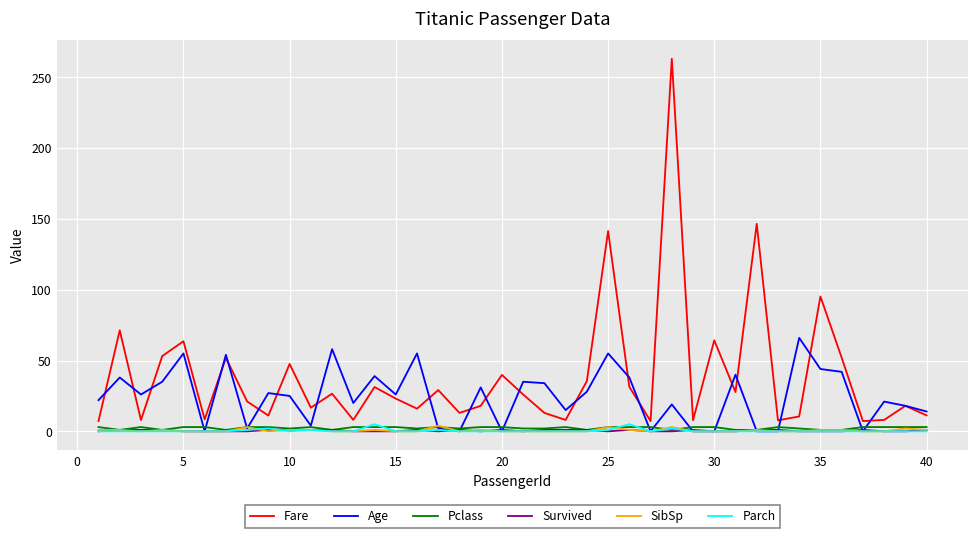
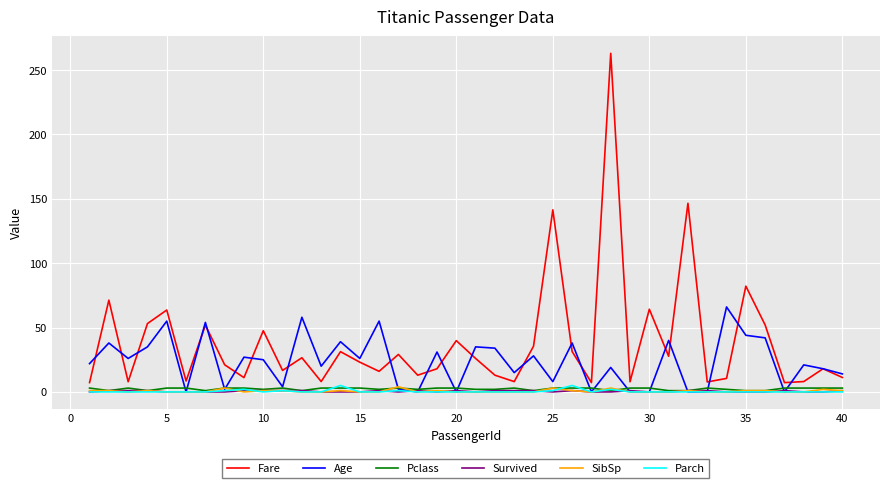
  {
    "Fare": {
      "5": 64,
      "10": 48,
      "15": 23,
      "20": 40,
      "25": 141,
      "30": 64,
-     "35": 95,
+     "35": 82,
      "40": 11
    },
    "Age": {
      "5": 55,
      "10": 25,
      "15": 26,
-     "25": 55,
+     "25": 8,
      "35": 44,
      "40": 14
    },
    "Pclass": {
      "5": 3,
      "15": 3,
      "30": 3
    }
  }
